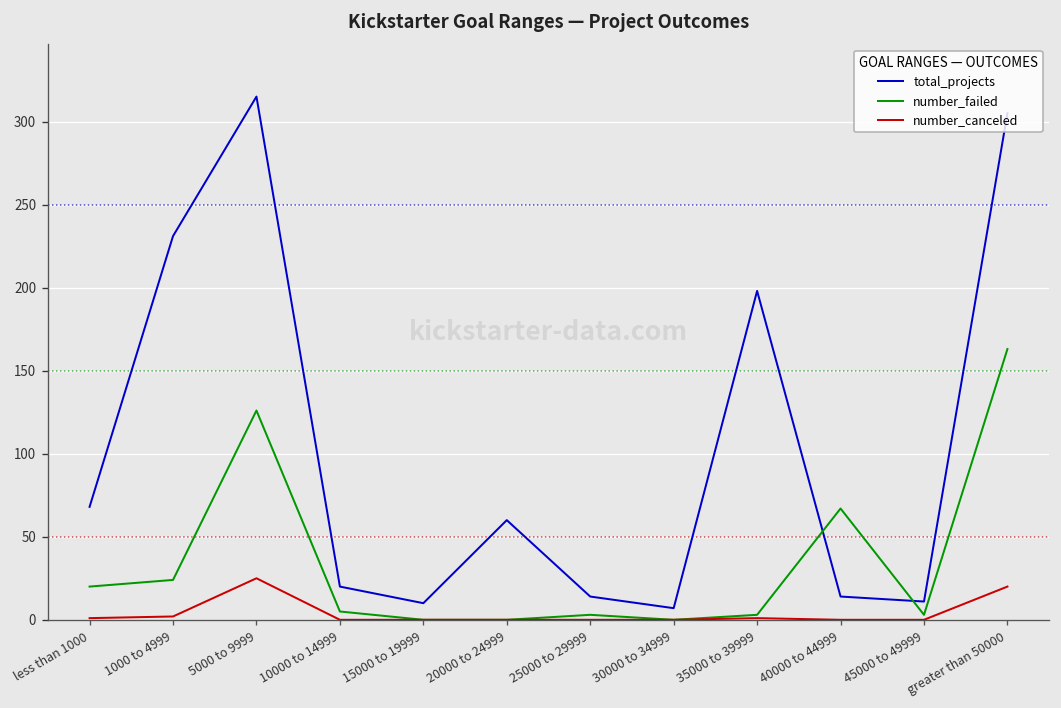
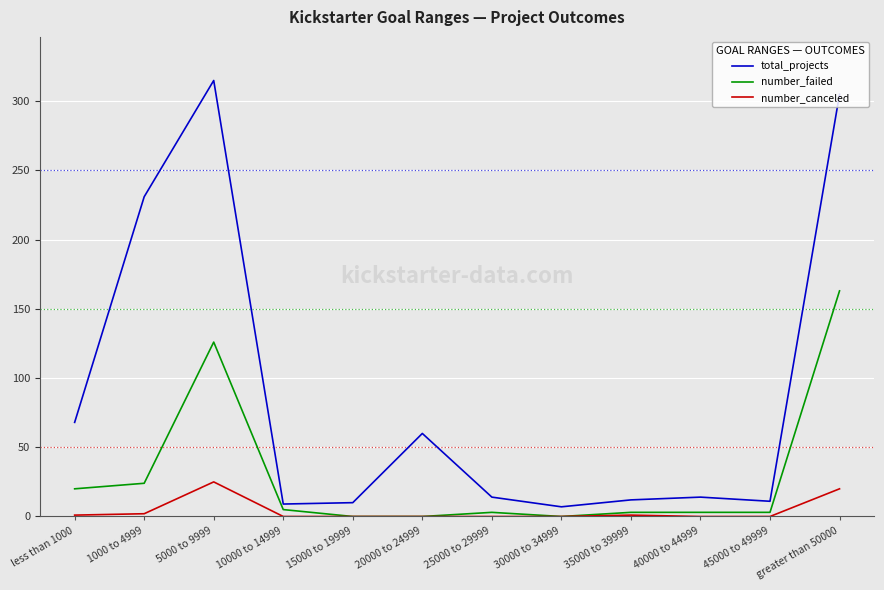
  {
    "total_projects": {
      "less than 1000": 68,
      "1000 to 4999": 231,
      "5000 to 9999": 315,
-     "10000 to 14999": 20,
+     "10000 to 14999": 9,
      "15000 to 19999": 10,
      "20000 to 24999": 60,
      "25000 to 29999": 14,
      "30000 to 34999": 7,
-     "35000 to 39999": 198,
+     "35000 to 39999": 12,
      "40000 to 44999": 14,
      "45000 to 49999": 11
    },
    "number_failed": {
      "less than 1000": 20,
      "1000 to 4999": 24,
      "5000 to 9999": 126,
      "10000 to 14999": 5,
      "25000 to 29999": 3,
      "35000 to 39999": 3,
-     "40000 to 44999": 67,
+     "40000 to 44999": 3,
      "45000 to 49999": 3,
      "greater than 50000": 163
    },
    "number_canceled": {
      "less than 1000": 1,
      "1000 to 4999": 2,
      "5000 to 9999": 25,
      "10000 to 14999": 0,
      "25000 to 29999": 0,
      "35000 to 39999": 1,
      "40000 to 44999": 0,
      "45000 to 49999": 0,
      "greater than 50000": 20
    }
  }
